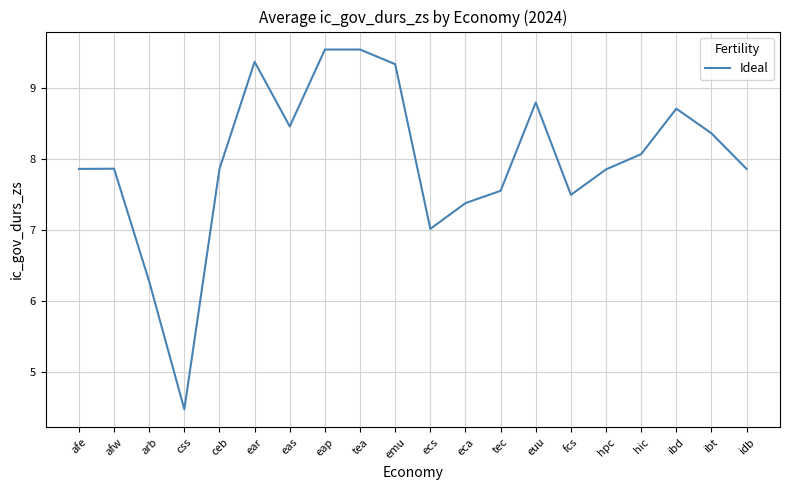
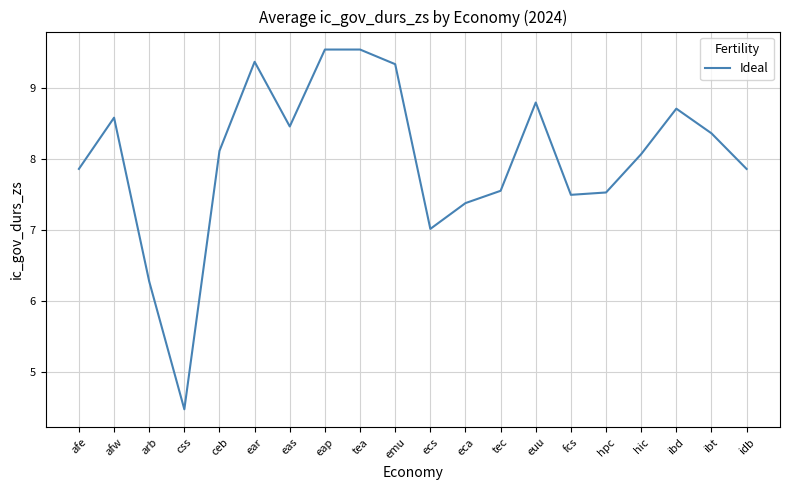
  {
    "afe": 7.9,
-   "afw": 7.9,
+   "afw": 8.6,
    "arb": 6.3,
    "css": 4.5,
-   "ceb": 7.9,
+   "ceb": 8.1,
    "ear": 9.4,
    "eas": 8.5,
    "eap": 9.5,
    "tea": 9.5,
    "emu": 9.3,
    "ecs": 7.0,
    "eca": 7.4,
    "tec": 7.5,
    "euu": 8.8,
    "fcs": 7.5,
-   "hpc": 7.8,
+   "hpc": 7.5,
    "hic": 8.1,
    "ibd": 8.7,
    "ibt": 8.4,
    "idb": 7.9
  }
